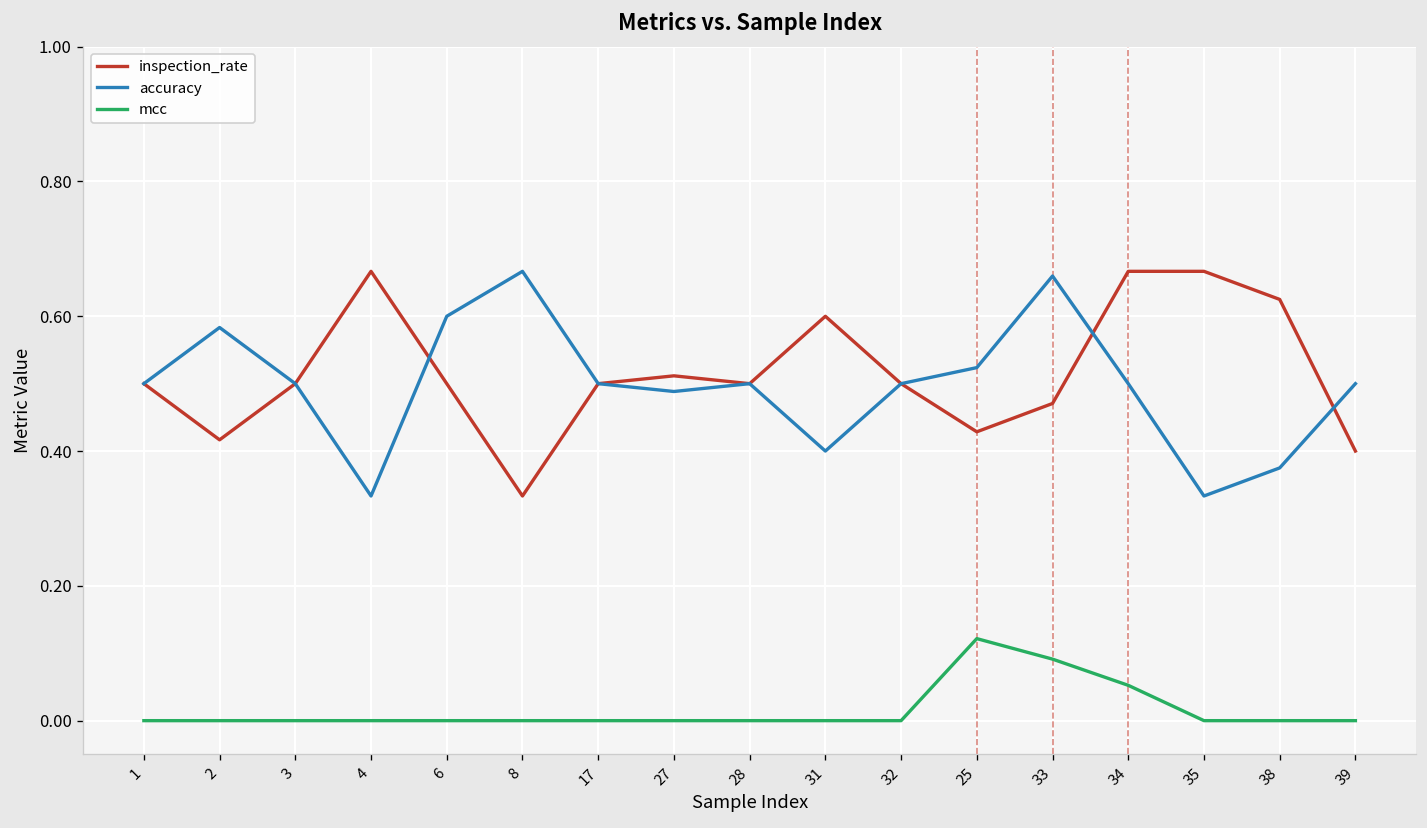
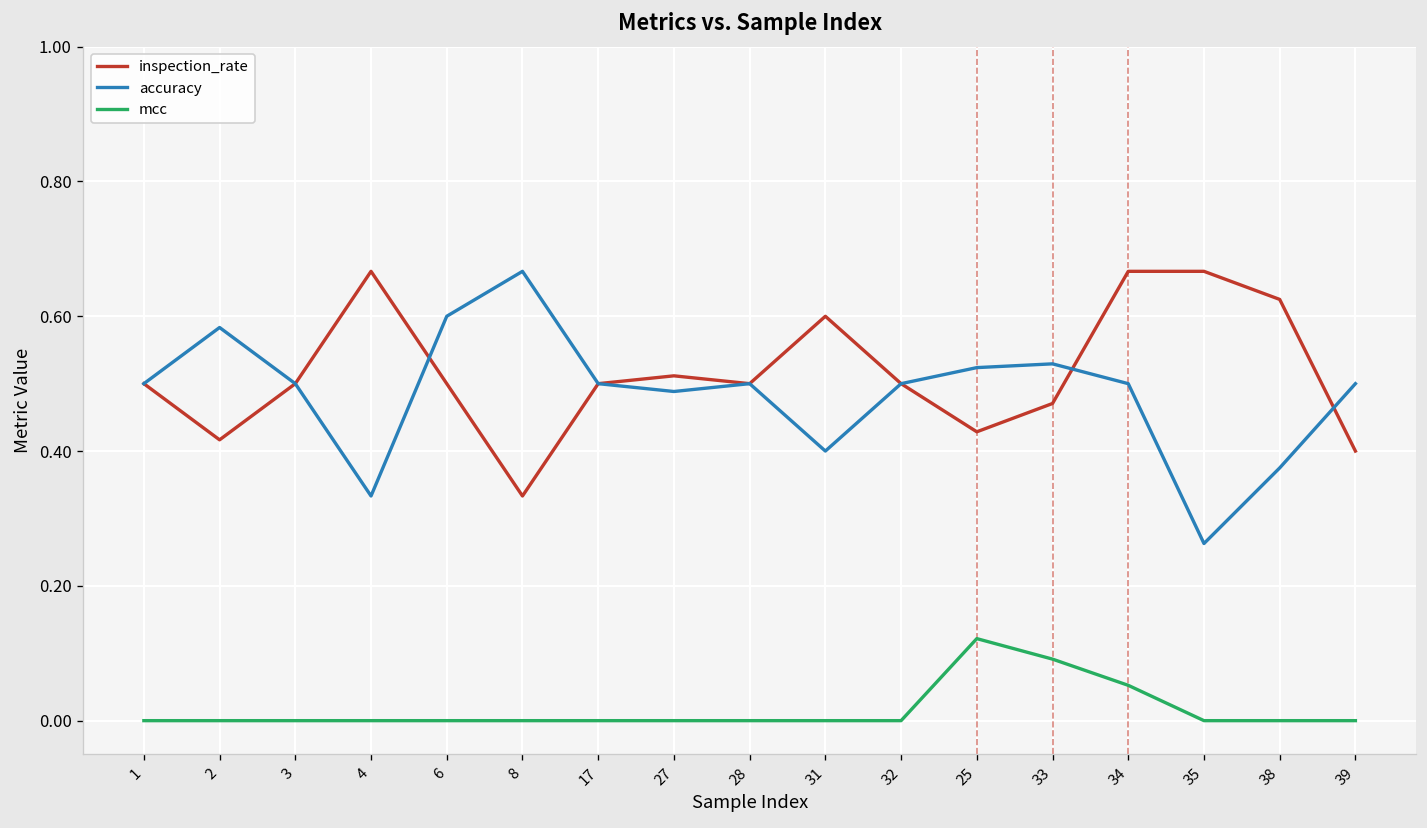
  {
    "inspection_rate": {
      "2": 0.42,
      "4": 0.67,
      "6": 0.50,
      "8": 0.33,
      "27": 0.51,
      "31": 0.60,
      "25": 0.43,
      "33": 0.47,
      "34": 0.67,
      "35": 0.67,
      "38": 0.63,
      "39": 0.40
    },
    "accuracy": {
      "2": 0.58,
      "4": 0.33,
      "6": 0.60,
      "8": 0.67,
      "27": 0.49,
      "31": 0.40,
      "25": 0.52,
-     "33": 0.66,
+     "33": 0.53,
      "34": 0.50,
-     "35": 0.33,
+     "35": 0.26,
      "38": 0.38,
      "39": 0.50
    },
    "mcc": {
      "1": 0.00,
      "2": 0.00,
      "3": 0.00,
      "4": 0.00,
      "6": 0.00,
      "8": 0.00,
      "17": 0.00,
      "27": 0.00,
      "28": 0.00,
      "31": 0.00,
      "32": 0.00,
      "25": 0.12,
      "33": 0.09,
      "34": 0.05,
      "35": 0.00,
      "38": 0.00,
      "39": 0.00
    }
  }
